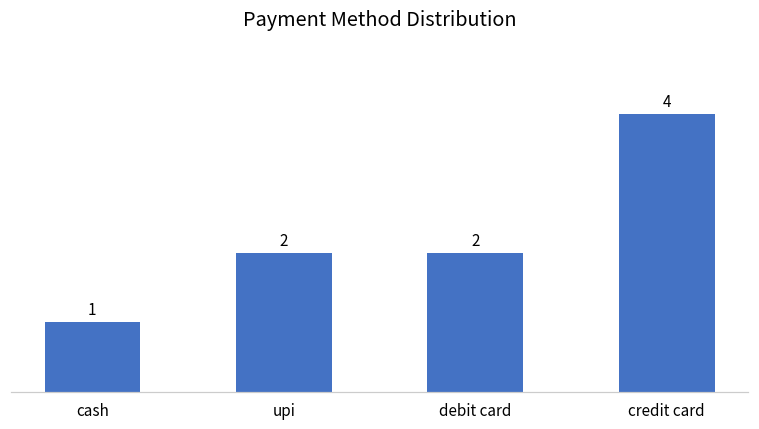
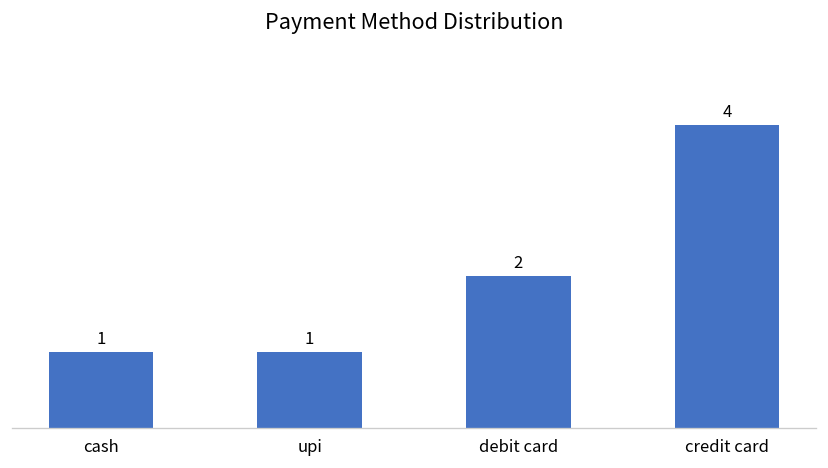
  {
    "cash": 1,
-   "upi": 2,
+   "upi": 1,
    "debit card": 2,
    "credit card": 4
  }
